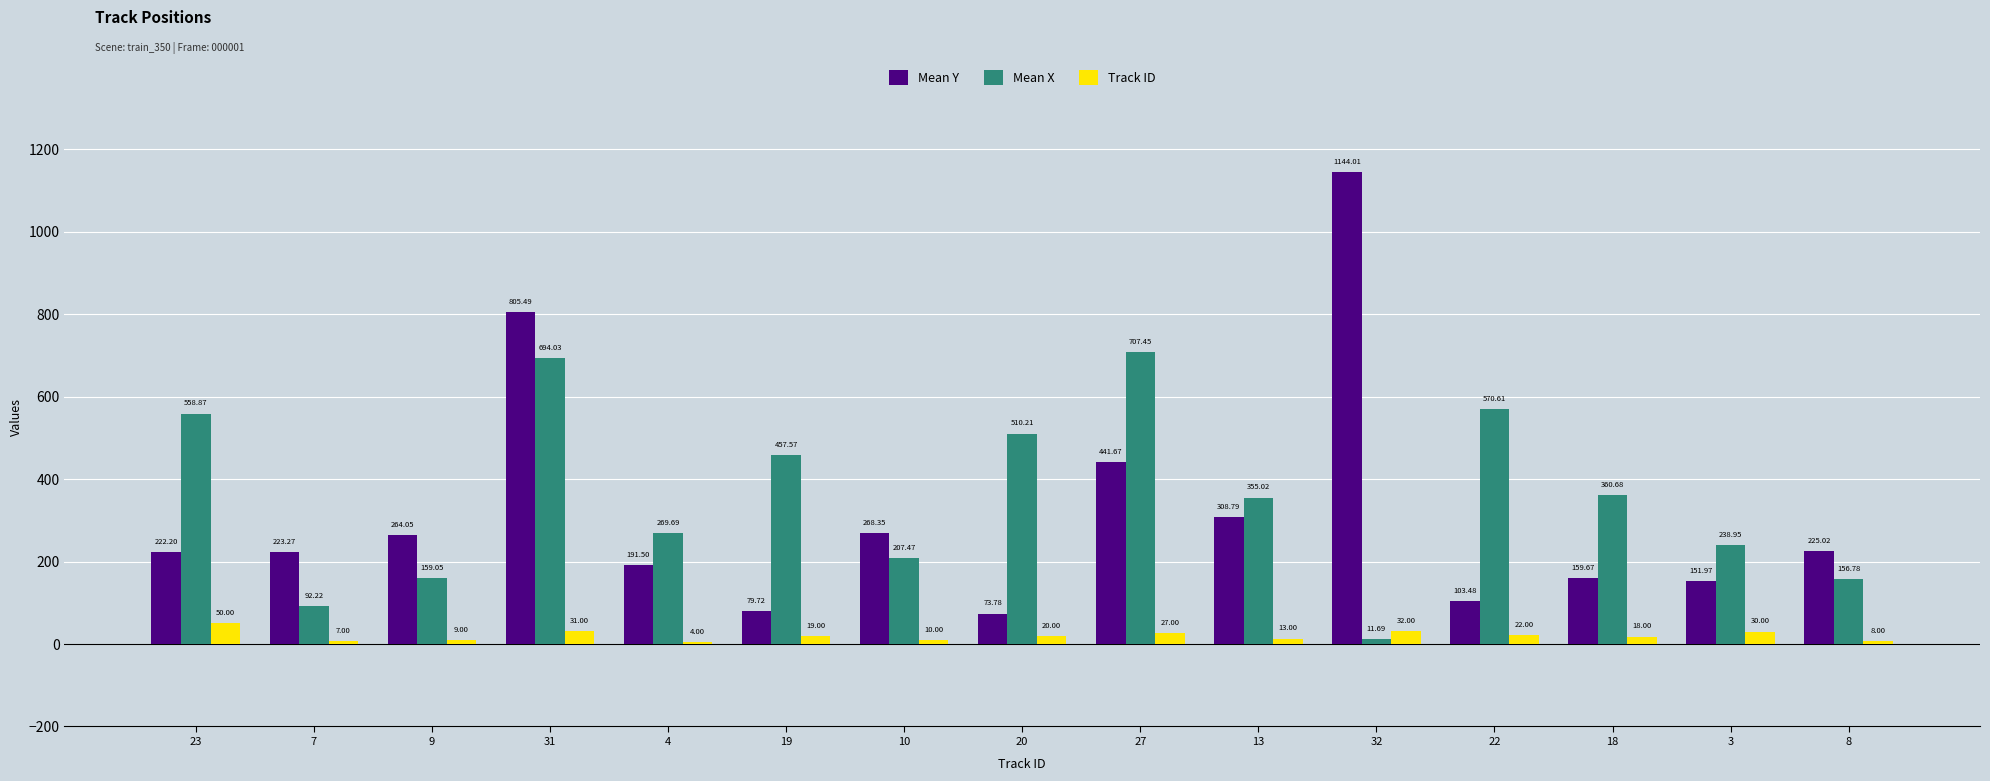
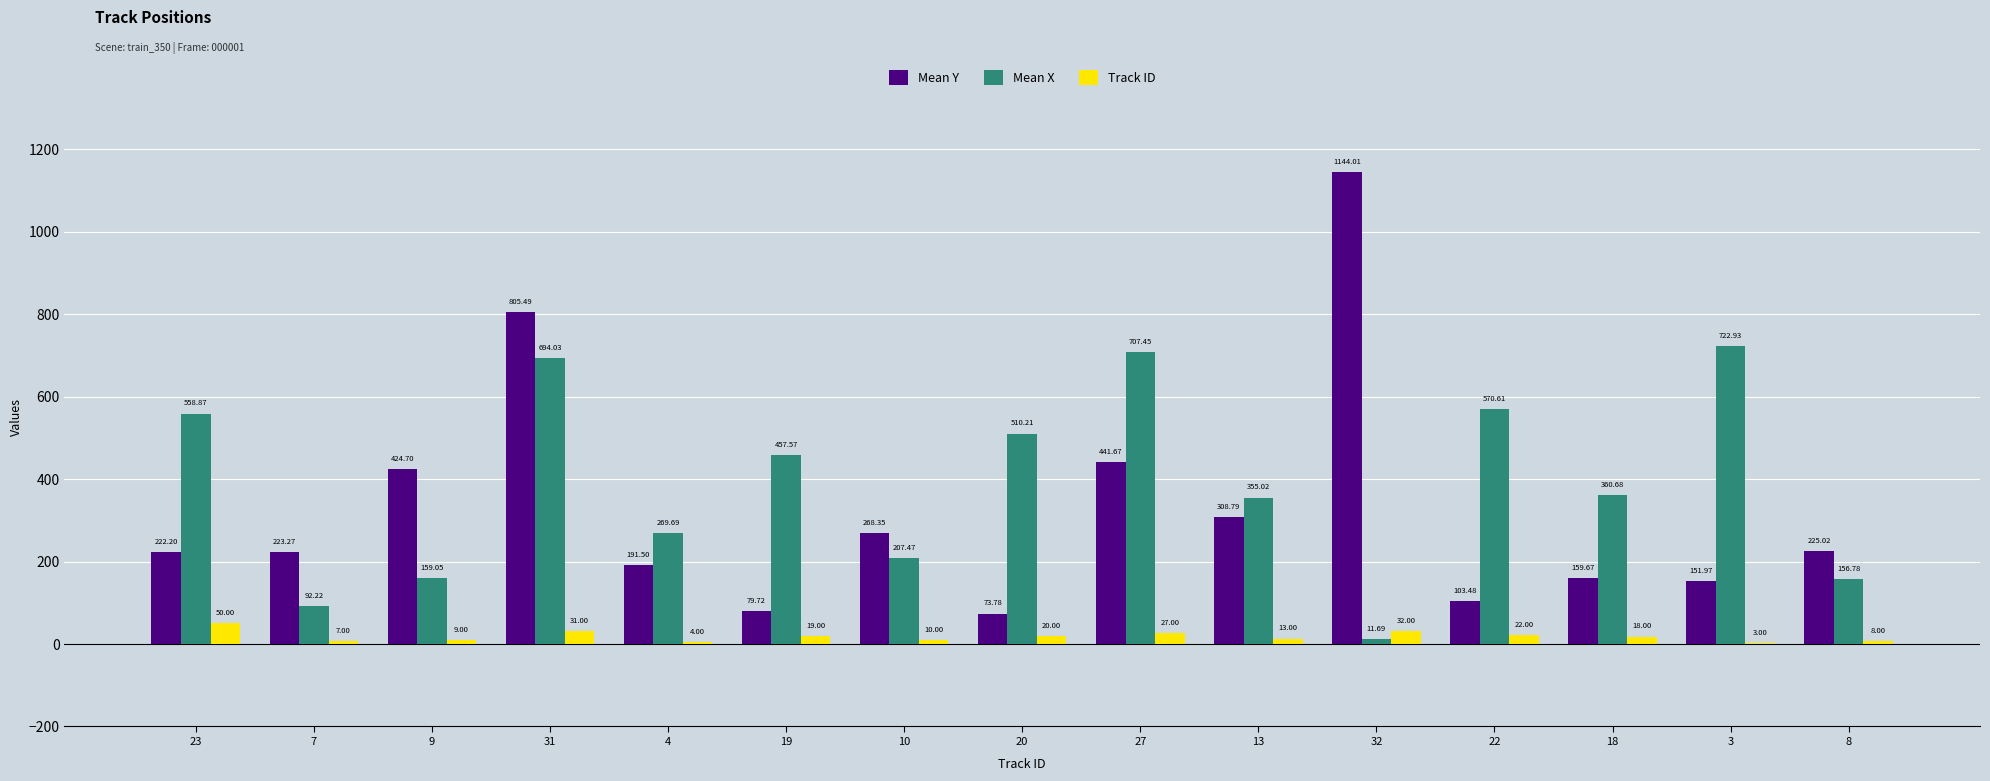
  {
    "Mean Y": {
      "23": 222.20,
      "7": 223.27,
-     "9": 264.05,
+     "9": 424.70,
      "31": 805.49,
      "4": 191.50,
      "19": 79.72,
      "10": 268.35,
      "20": 73.78,
      "27": 441.67,
      "13": 308.79,
      "32": 1144.01,
      "22": 103.48,
      "18": 159.67,
      "3": 151.97,
      "8": 225.02
    },
    "Mean X": {
      "23": 558.87,
      "7": 92.22,
      "9": 159.05,
      "31": 694.03,
      "4": 269.69,
      "19": 457.57,
      "10": 207.47,
      "20": 510.21,
      "27": 707.45,
      "13": 355.02,
      "32": 11.69,
      "22": 570.61,
      "18": 360.68,
-     "3": 238.95,
+     "3": 722.93,
      "8": 156.78
    },
    "Track ID": {
      "23": 50.00,
      "7": 7.00,
      "9": 9.00,
      "31": 31.00,
      "4": 4.00,
      "19": 19.00,
      "10": 10.00,
      "20": 20.00,
      "27": 27.00,
      "13": 13.00,
      "32": 32.00,
      "22": 22.00,
      "18": 18.00,
-     "3": 30.00,
+     "3": 3.00,
      "8": 8.00
    }
  }
